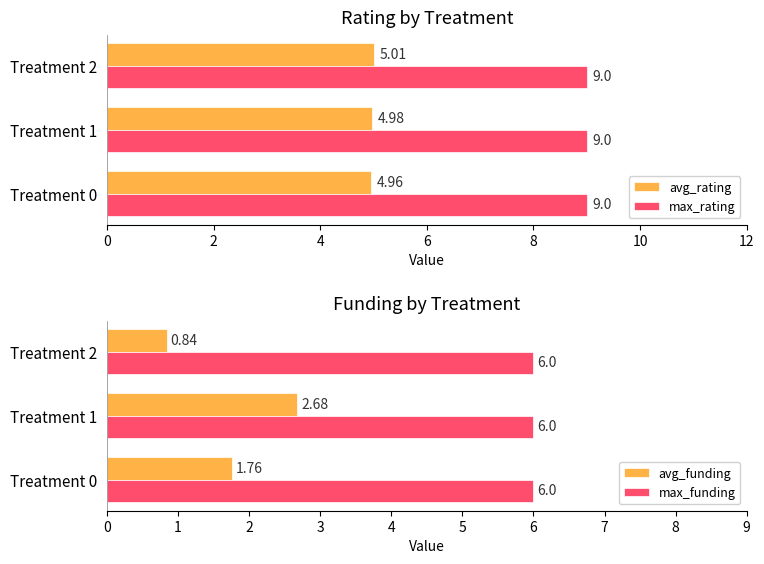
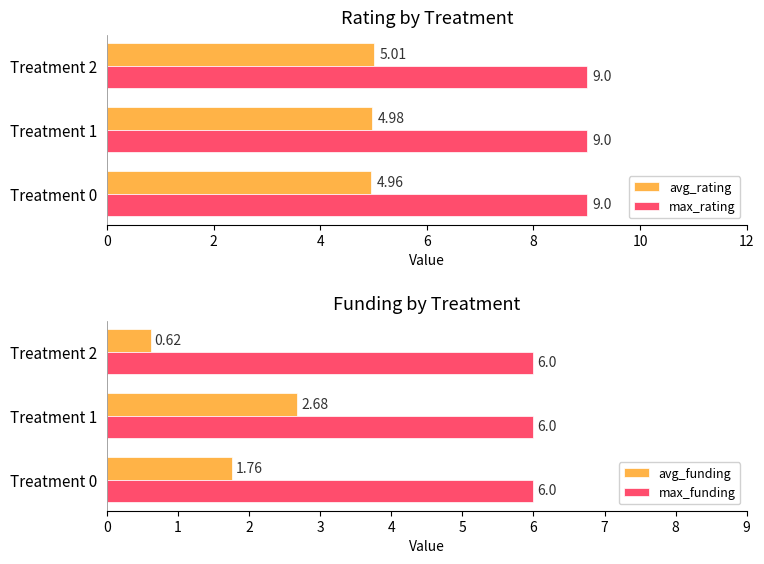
  {
    "Rating by Treatment": {
      "avg_rating": {
        "Treatment 2": 5.01,
        "Treatment 1": 4.98,
        "Treatment 0": 4.96
      },
      "max_rating": {
        "Treatment 2": 9.0,
        "Treatment 1": 9.0,
        "Treatment 0": 9.0
      }
    },
    "Funding by Treatment": {
      "avg_funding": {
-       "Treatment 2": 0.84,
+       "Treatment 2": 0.62,
        "Treatment 1": 2.68,
        "Treatment 0": 1.76
      },
      "max_funding": {
        "Treatment 2": 6.0,
        "Treatment 1": 6.0,
        "Treatment 0": 6.0
      }
    }
  }
